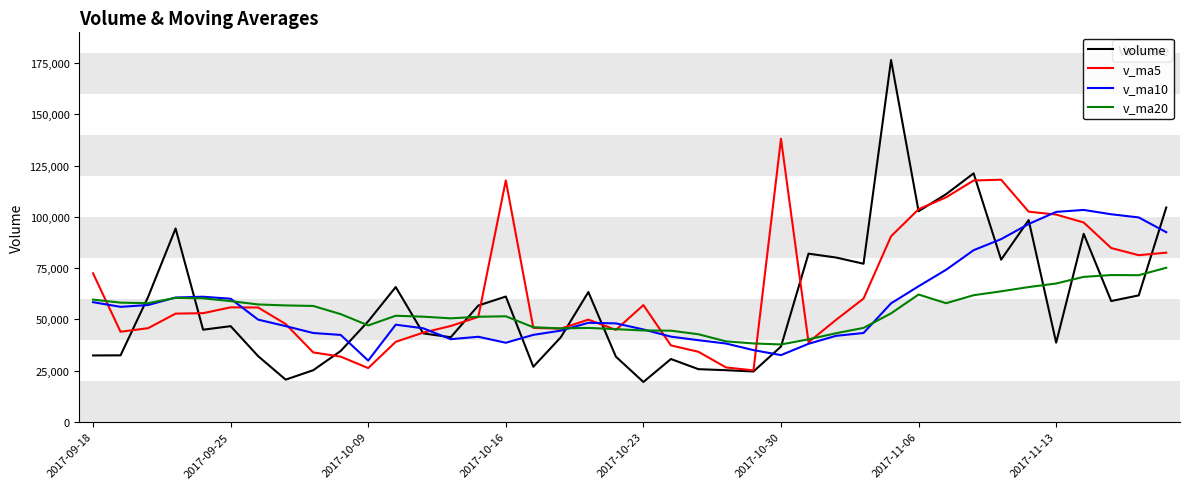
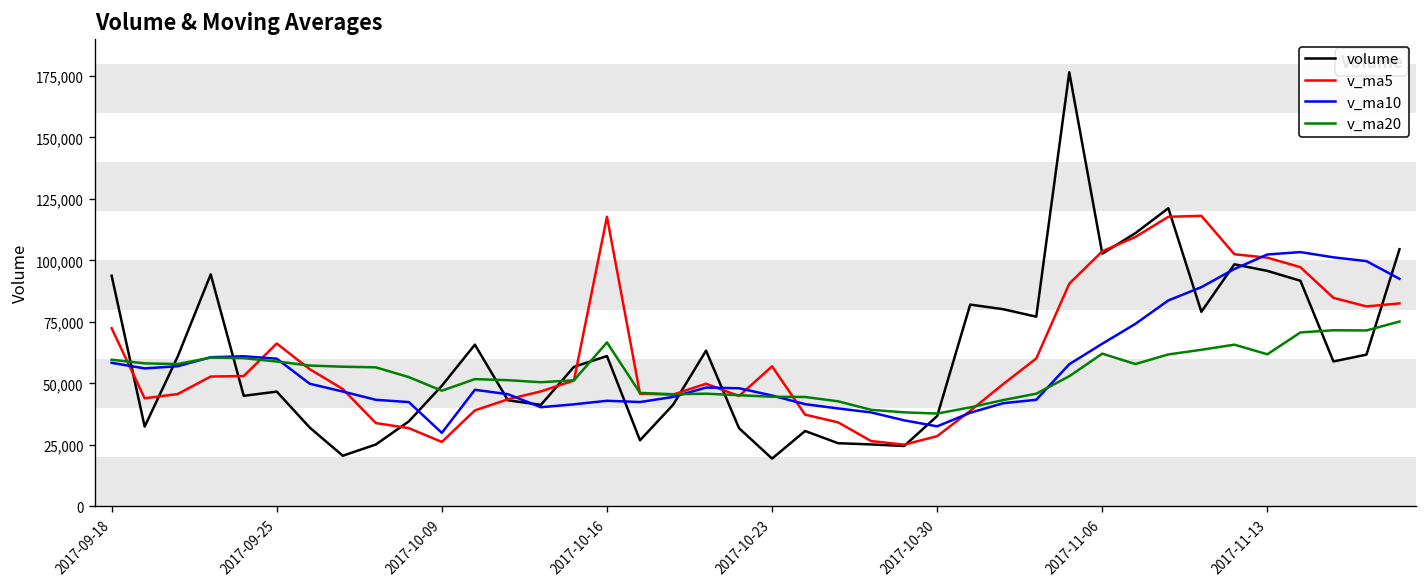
  {
    "volume": {
-     "2017-09-18": "32,000",
+     "2017-09-18": "94,000",
      "2017-09-25": "47,000",
      "2017-10-09": "49,000",
      "2017-10-16": "61,000",
      "2017-10-23": "19,000",
-     "2017-11-13": "39,000"
+     "2017-11-13": "96,000"
    },
    "v_ma5": {
      "2017-09-18": "72,000",
-     "2017-09-25": "56,000",
+     "2017-09-25": "66,000",
      "2017-10-09": "26,000",
      "2017-10-16": "118,000",
      "2017-10-23": "57,000",
-     "2017-10-30": "138,000",
+     "2017-10-30": "29,000",
      "2017-11-13": "101,000"
    },
    "v_ma10": {
      "2017-09-18": "58,000",
      "2017-10-09": "30,000",
-     "2017-10-16": "39,000",
+     "2017-10-16": "43,000",
      "2017-10-30": "33,000",
      "2017-11-06": "66,000",
      "2017-11-13": "102,000"
    },
    "v_ma20": {
      "2017-09-18": "60,000",
      "2017-10-09": "47,000",
-     "2017-10-16": "51,000",
+     "2017-10-16": "67,000",
      "2017-11-06": "62,000",
-     "2017-11-13": "67,000"
+     "2017-11-13": "62,000"
    }
  }
